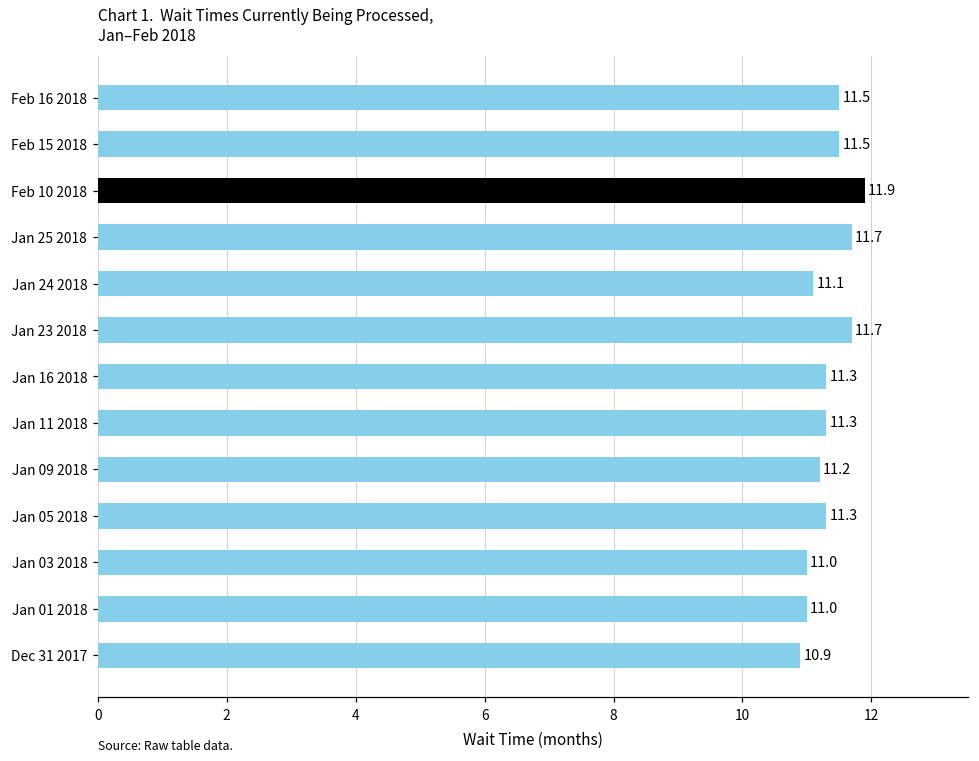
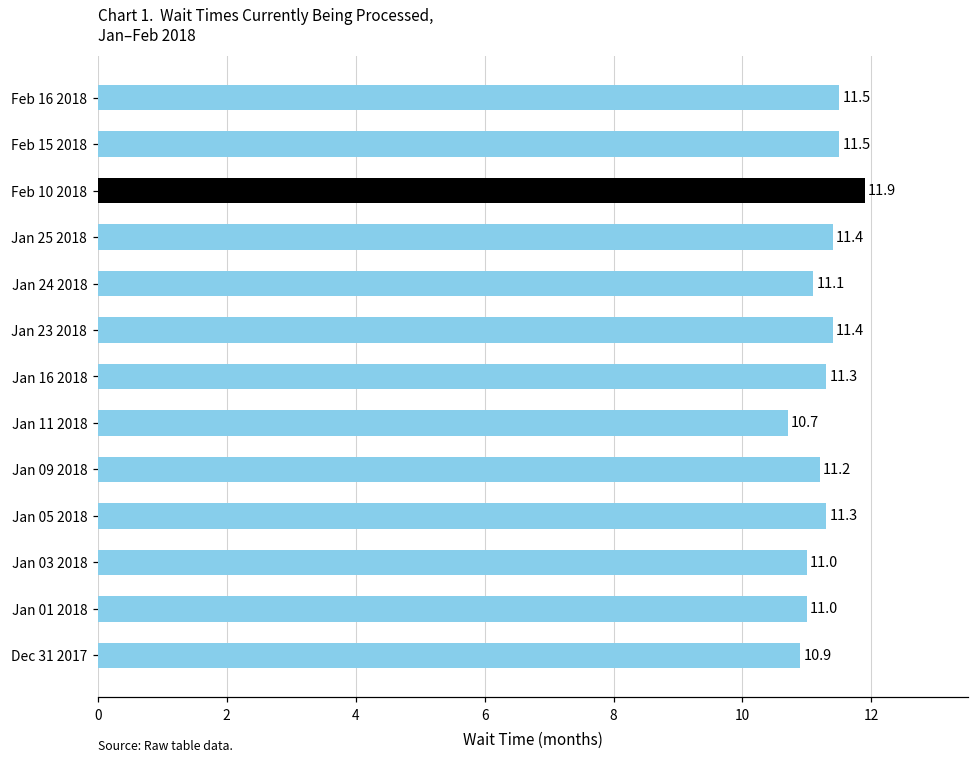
  {
    "Feb 16 2018": 11.5,
    "Feb 15 2018": 11.5,
    "Feb 10 2018": 11.9,
-   "Jan 25 2018": 11.7,
+   "Jan 25 2018": 11.4,
    "Jan 24 2018": 11.1,
-   "Jan 23 2018": 11.7,
+   "Jan 23 2018": 11.4,
    "Jan 16 2018": 11.3,
-   "Jan 11 2018": 11.3,
+   "Jan 11 2018": 10.7,
    "Jan 09 2018": 11.2,
    "Jan 05 2018": 11.3,
    "Jan 03 2018": 11.0,
    "Jan 01 2018": 11.0,
    "Dec 31 2017": 10.9
  }
